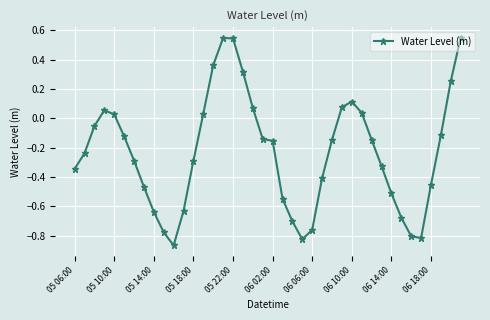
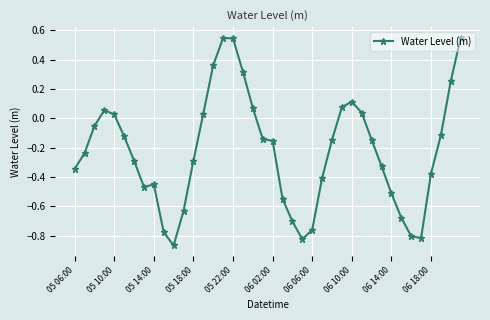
  {
    "05 06:00": -0.34,
    "05 10:00": 0.03,
-   "05 14:00": -0.64,
+   "05 14:00": -0.45,
    "05 18:00": -0.29,
    "05 22:00": 0.54,
    "06 02:00": -0.15,
    "06 06:00": -0.76,
    "06 10:00": 0.11,
    "06 14:00": -0.51,
-   "06 18:00": -0.45
+   "06 18:00": -0.38
  }
